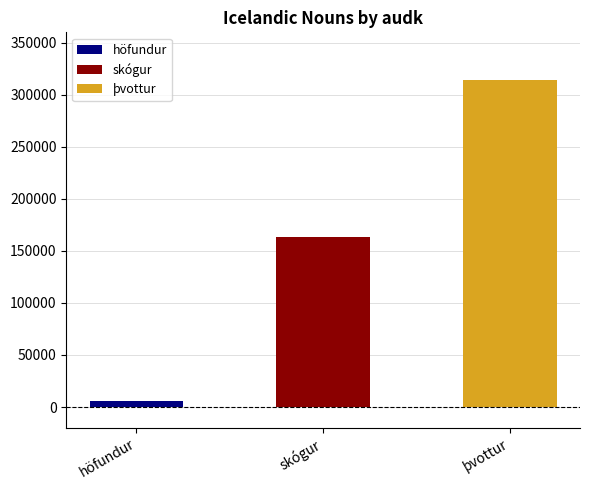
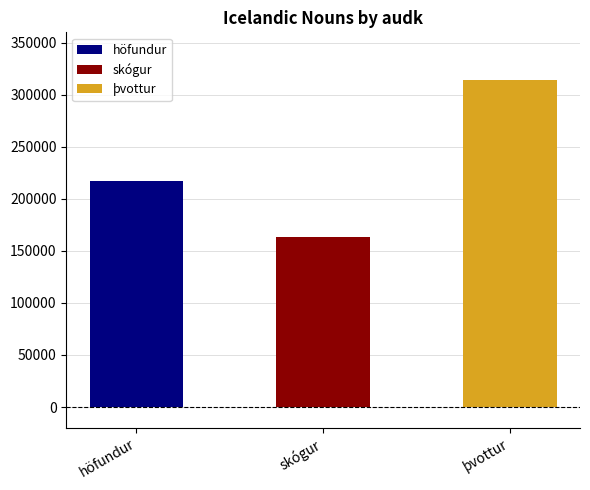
  {
-   "höfundur": 6000,
+   "höfundur": 218000,
    "skógur": 163000,
    "þvottur": 314000
  }
